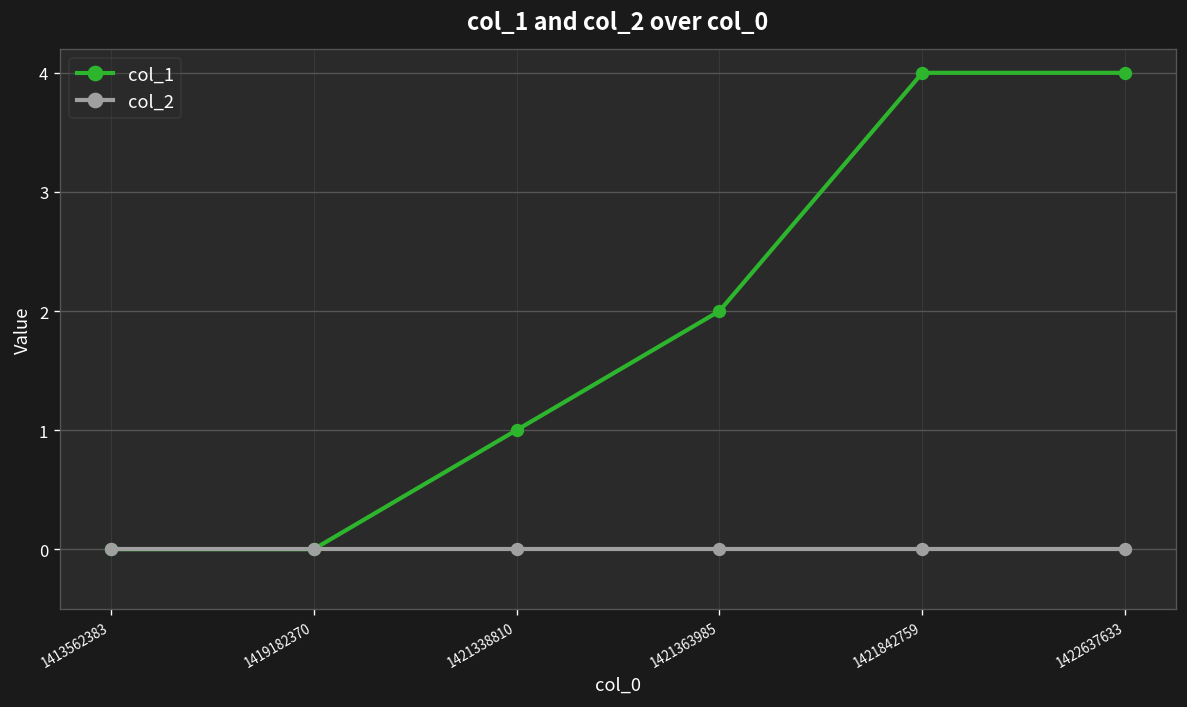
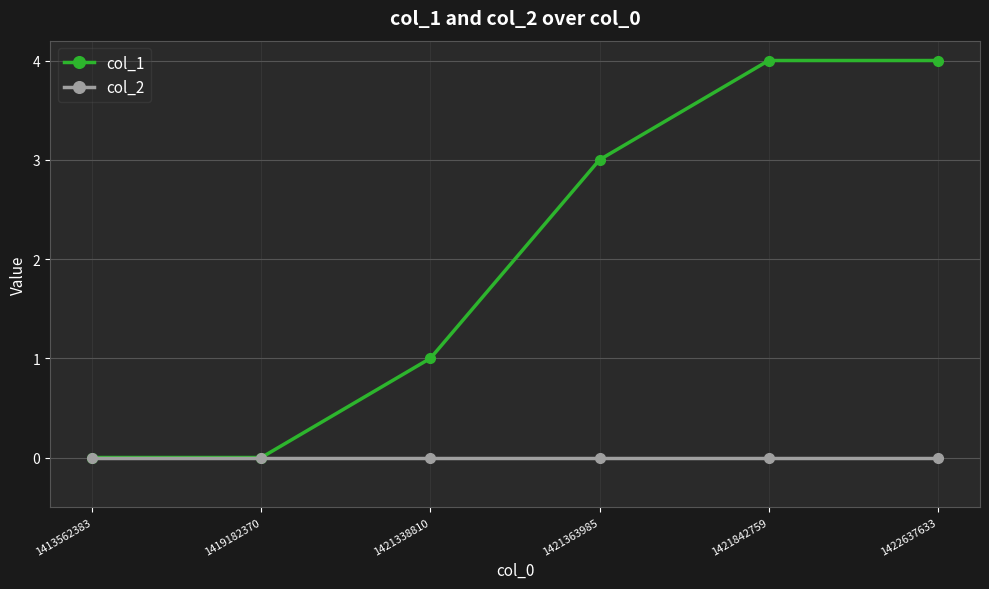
  {
    "col_1": {
      "1421338810": 1,
-     "1421363985": 2,
+     "1421363985": 3,
      "1421842759": 4,
      "1422637633": 4
    },
    "col_2": {
      "1421338810": 0,
      "1421363985": 0,
      "1421842759": 0,
      "1422637633": 0
    }
  }
